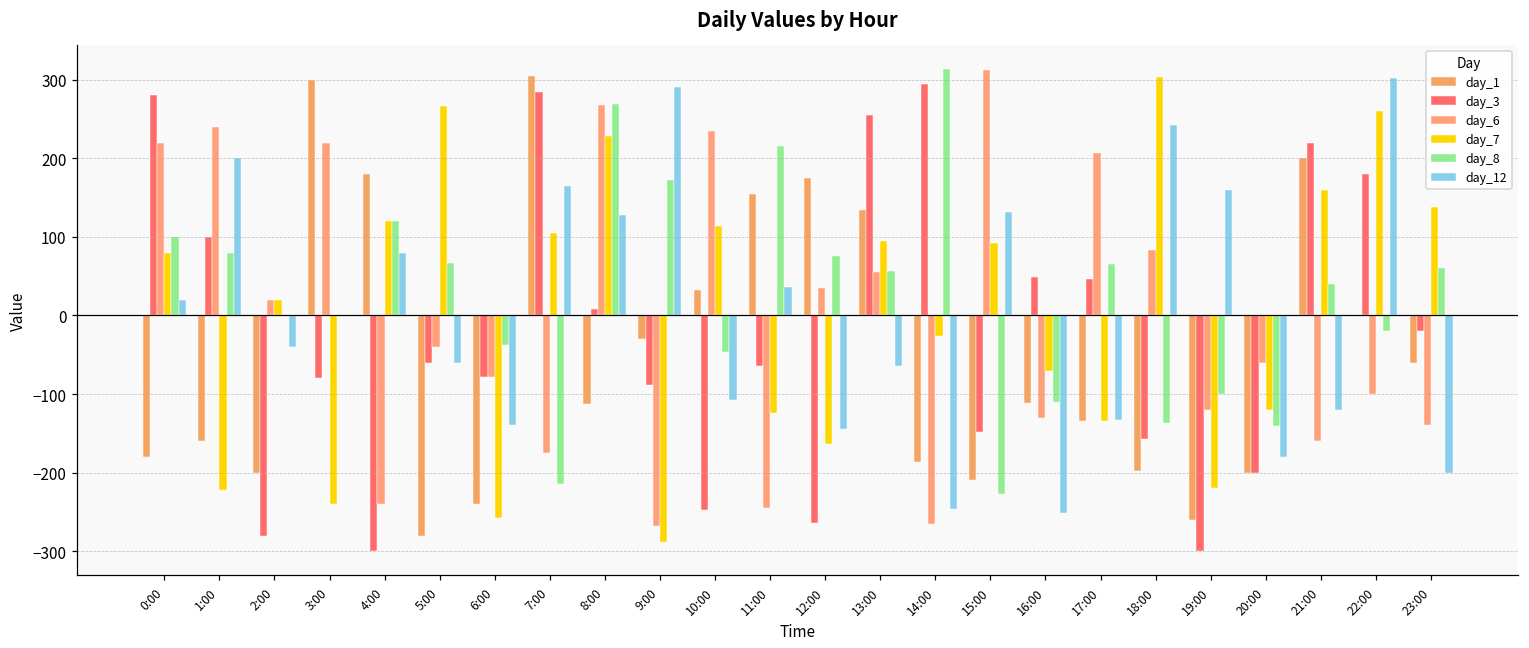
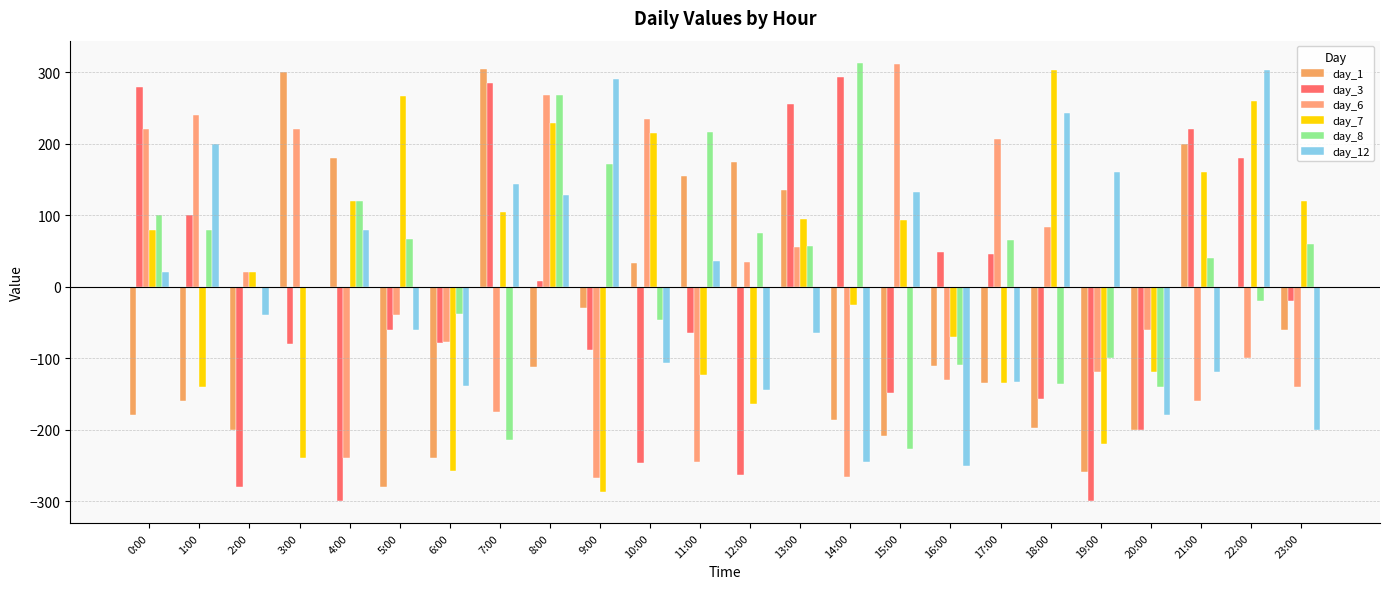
  {
    "day_7": {
      "0:00": 80,
-     "1:00": -220,
+     "1:00": -140,
      "2:00": 20,
      "3:00": -240,
      "4:00": 120,
      "5:00": 270,
      "6:00": -260,
      "7:00": 100,
      "8:00": 230,
      "9:00": -290,
-     "10:00": 110,
+     "10:00": 220,
      "11:00": -120,
      "12:00": -160,
      "13:00": 90,
      "14:00": -30,
      "15:00": 90,
      "16:00": -70,
      "17:00": -130,
      "18:00": 300,
      "19:00": -220,
      "20:00": -120,
      "21:00": 160,
      "22:00": 260,
-     "23:00": 140
+     "23:00": 120
    },
    "day_8": {
      "0:00": 100,
      "1:00": 80,
      "2:00": 0,
      "3:00": 0,
      "4:00": 120,
      "5:00": 70,
      "6:00": -40,
      "7:00": -210,
      "8:00": 270,
      "9:00": 170,
      "10:00": -50,
      "11:00": 220,
      "12:00": 80,
      "13:00": 60,
      "14:00": 310,
      "15:00": -230,
      "16:00": -110,
      "17:00": 70,
      "18:00": -140,
      "19:00": -100,
      "20:00": -140,
      "21:00": 40,
      "22:00": -20,
      "23:00": 60
    },
    "day_12": {
      "0:00": 20,
      "1:00": 200,
      "2:00": -40,
      "3:00": 0,
      "4:00": 80,
      "5:00": -60,
      "6:00": -140,
-     "7:00": 160,
+     "7:00": 140,
      "8:00": 130,
      "9:00": 290,
      "10:00": -110,
      "11:00": 40,
      "12:00": -140,
      "13:00": -60,
      "14:00": -250,
      "15:00": 130,
      "16:00": -250,
      "17:00": -130,
      "18:00": 240,
      "19:00": 160,
      "20:00": -180,
      "21:00": -120,
      "22:00": 300,
      "23:00": -200
    }
  }
